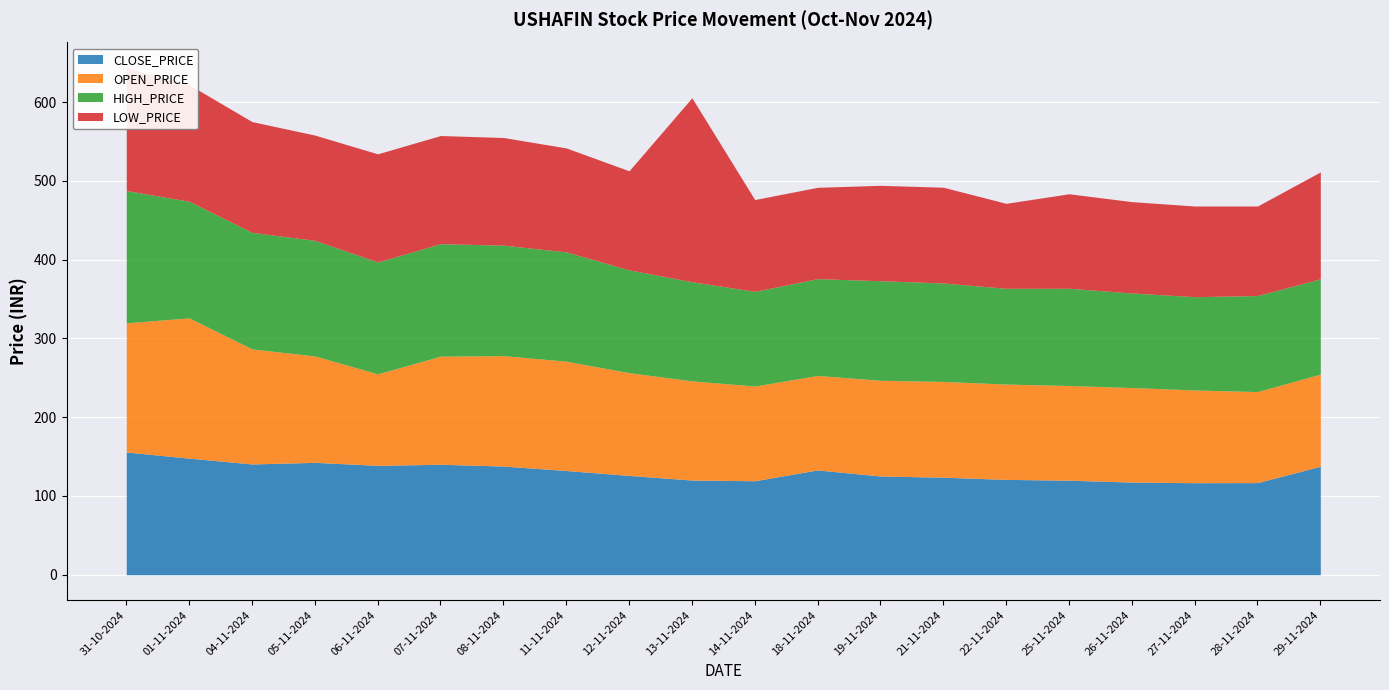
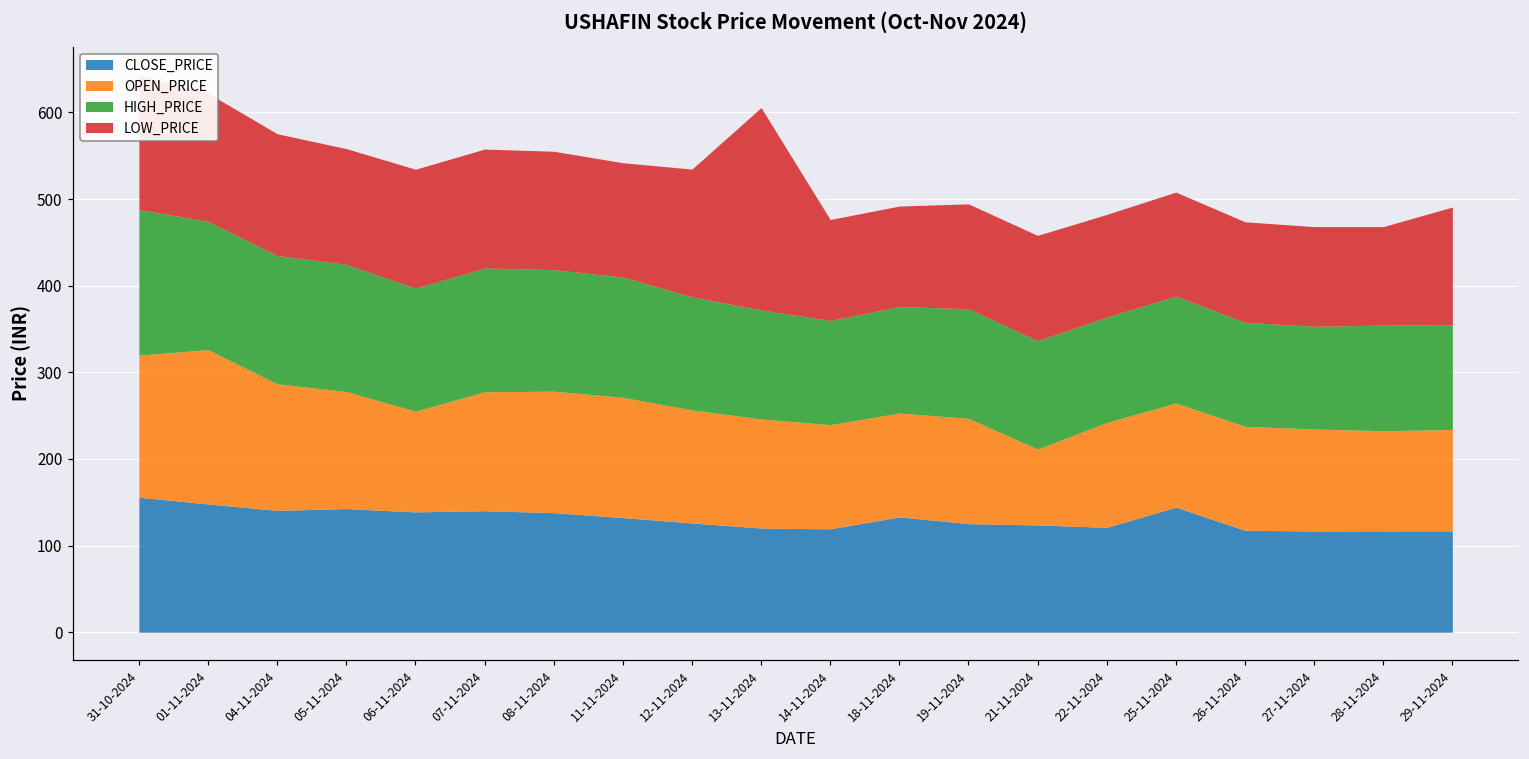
  {
    "CLOSE_PRICE": {
      "31-10-2024": 160,
      "01-11-2024": 150,
      "04-11-2024": 140,
      "05-11-2024": 140,
      "06-11-2024": 140,
      "07-11-2024": 140,
      "08-11-2024": 140,
      "11-11-2024": 130,
      "12-11-2024": 130,
      "13-11-2024": 120,
      "14-11-2024": 120,
      "18-11-2024": 130,
      "19-11-2024": 130,
      "21-11-2024": 120,
      "22-11-2024": 120,
-     "25-11-2024": 120,
+     "25-11-2024": 140,
      "26-11-2024": 120,
      "27-11-2024": 120,
      "28-11-2024": 120,
-     "29-11-2024": 140
+     "29-11-2024": 120
    },
    "OPEN_PRICE": {
      "31-10-2024": 160,
      "01-11-2024": 180,
      "04-11-2024": 150,
      "05-11-2024": 140,
      "06-11-2024": 120,
      "07-11-2024": 140,
      "08-11-2024": 140,
      "11-11-2024": 140,
      "12-11-2024": 130,
      "13-11-2024": 130,
      "14-11-2024": 120,
      "18-11-2024": 120,
      "19-11-2024": 120,
-     "21-11-2024": 120,
+     "21-11-2024": 90,
      "22-11-2024": 120,
      "25-11-2024": 120,
      "26-11-2024": 120,
      "27-11-2024": 120,
      "28-11-2024": 120,
      "29-11-2024": 120
    },
    "HIGH_PRICE": {
      "31-10-2024": 170,
      "01-11-2024": 150,
      "04-11-2024": 150,
      "05-11-2024": 150,
      "06-11-2024": 140,
      "07-11-2024": 140,
      "08-11-2024": 140,
      "11-11-2024": 140,
      "12-11-2024": 130,
      "13-11-2024": 130,
      "14-11-2024": 120,
      "18-11-2024": 120,
      "19-11-2024": 130,
      "21-11-2024": 130,
      "22-11-2024": 120,
      "25-11-2024": 120,
      "26-11-2024": 120,
      "27-11-2024": 120,
      "28-11-2024": 120,
      "29-11-2024": 120
    },
    "LOW_PRICE": {
      "04-11-2024": 140,
      "05-11-2024": 130,
      "06-11-2024": 140,
      "07-11-2024": 140,
      "08-11-2024": 140,
      "11-11-2024": 130,
-     "12-11-2024": 130,
+     "12-11-2024": 150,
      "13-11-2024": 230,
      "14-11-2024": 120,
      "18-11-2024": 120,
      "19-11-2024": 120,
      "21-11-2024": 120,
-     "22-11-2024": 110,
+     "22-11-2024": 120,
      "25-11-2024": 120,
      "26-11-2024": 120,
      "27-11-2024": 120,
      "28-11-2024": 110,
      "29-11-2024": 140
    }
  }
